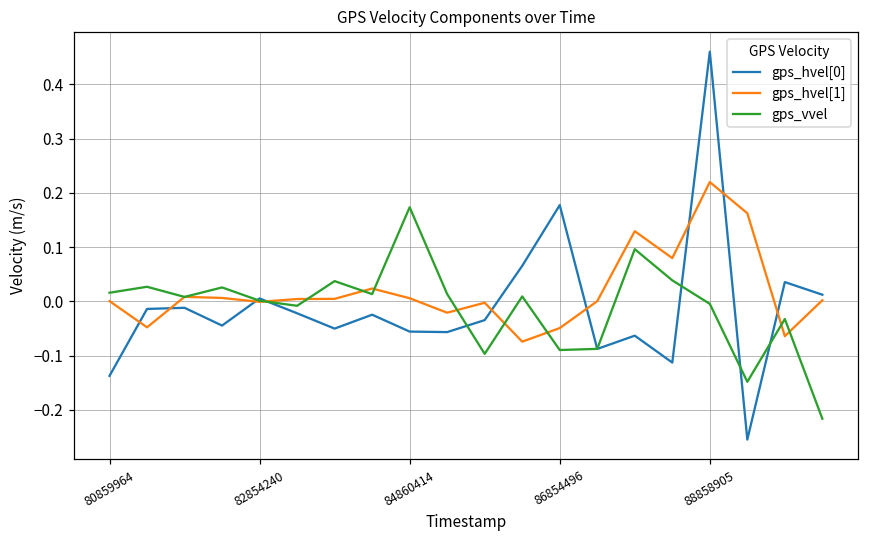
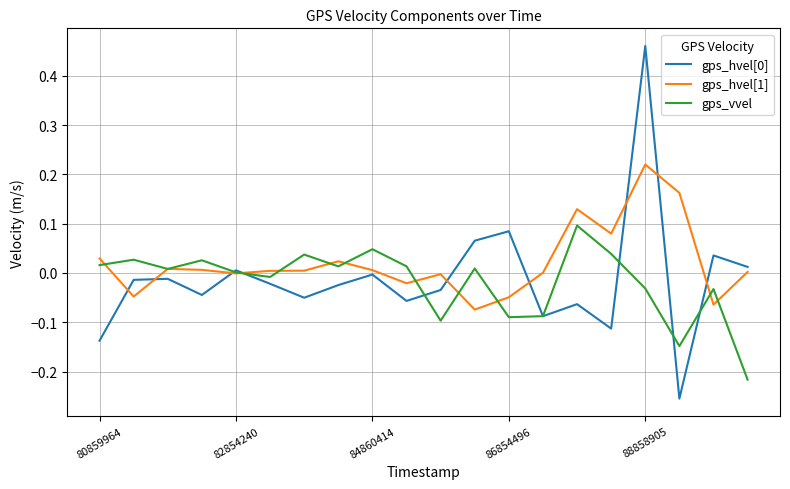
  {
    "gps_hvel[0]": {
      "80859964": -0.14,
-     "84860414": -0.06,
-     "86854496": 0.18,
+     "84860414": 0.00,
+     "86854496": 0.08,
      "88858905": 0.46
    },
    "gps_hvel[1]": {
-     "80859964": 0.00,
+     "80859964": 0.03,
      "84860414": 0.01,
      "86854496": -0.05,
      "88858905": 0.22
    },
    "gps_vvel": {
      "80859964": 0.02,
-     "84860414": 0.17,
+     "84860414": 0.05,
      "86854496": -0.09,
-     "88858905": 0.00
+     "88858905": -0.03
    }
  }
